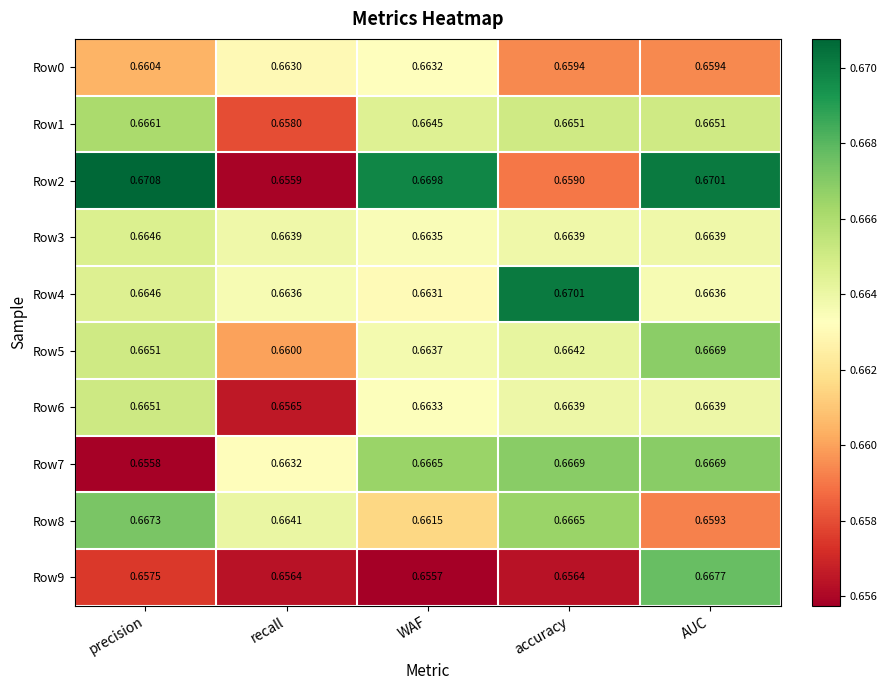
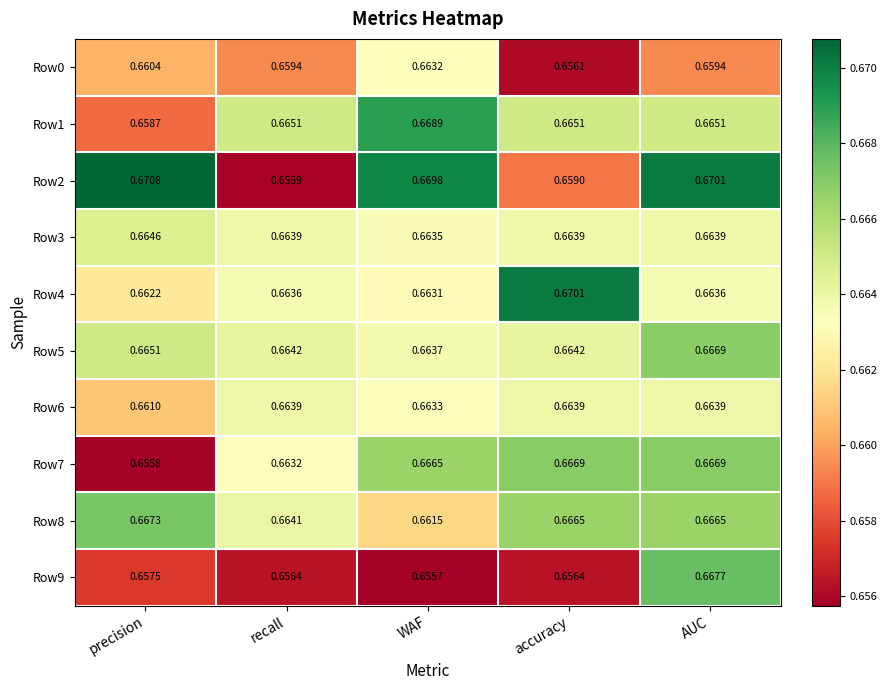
  {
    "Row0": {
      "precision": 0.6604,
-     "recall": 0.6630,
+     "recall": 0.6594,
      "WAF": 0.6632,
-     "accuracy": 0.6594,
+     "accuracy": 0.6561,
      "AUC": 0.6594
    },
    "Row1": {
-     "precision": 0.6661,
-     "recall": 0.6580,
-     "WAF": 0.6645,
+     "precision": 0.6587,
+     "recall": 0.6651,
+     "WAF": 0.6689,
      "accuracy": 0.6651,
      "AUC": 0.6651
    },
    "Row2": {
      "precision": 0.6708,
      "recall": 0.6559,
      "WAF": 0.6698,
      "accuracy": 0.6590,
      "AUC": 0.6701
    },
    "Row3": {
      "precision": 0.6646,
      "recall": 0.6639,
      "WAF": 0.6635,
      "accuracy": 0.6639,
      "AUC": 0.6639
    },
    "Row4": {
-     "precision": 0.6646,
+     "precision": 0.6622,
      "recall": 0.6636,
      "WAF": 0.6631,
      "accuracy": 0.6701,
      "AUC": 0.6636
    },
    "Row5": {
      "precision": 0.6651,
-     "recall": 0.6600,
+     "recall": 0.6642,
      "WAF": 0.6637,
      "accuracy": 0.6642,
      "AUC": 0.6669
    },
    "Row6": {
-     "precision": 0.6651,
-     "recall": 0.6565,
+     "precision": 0.6610,
+     "recall": 0.6639,
      "WAF": 0.6633,
      "accuracy": 0.6639,
      "AUC": 0.6639
    },
    "Row7": {
      "precision": 0.6558,
      "recall": 0.6632,
      "WAF": 0.6665,
      "accuracy": 0.6669,
      "AUC": 0.6669
    },
    "Row8": {
      "precision": 0.6673,
      "recall": 0.6641,
      "WAF": 0.6615,
      "accuracy": 0.6665,
-     "AUC": 0.6593
+     "AUC": 0.6665
    },
    "Row9": {
      "precision": 0.6575,
      "recall": 0.6564,
      "WAF": 0.6557,
      "accuracy": 0.6564,
      "AUC": 0.6677
    }
  }
